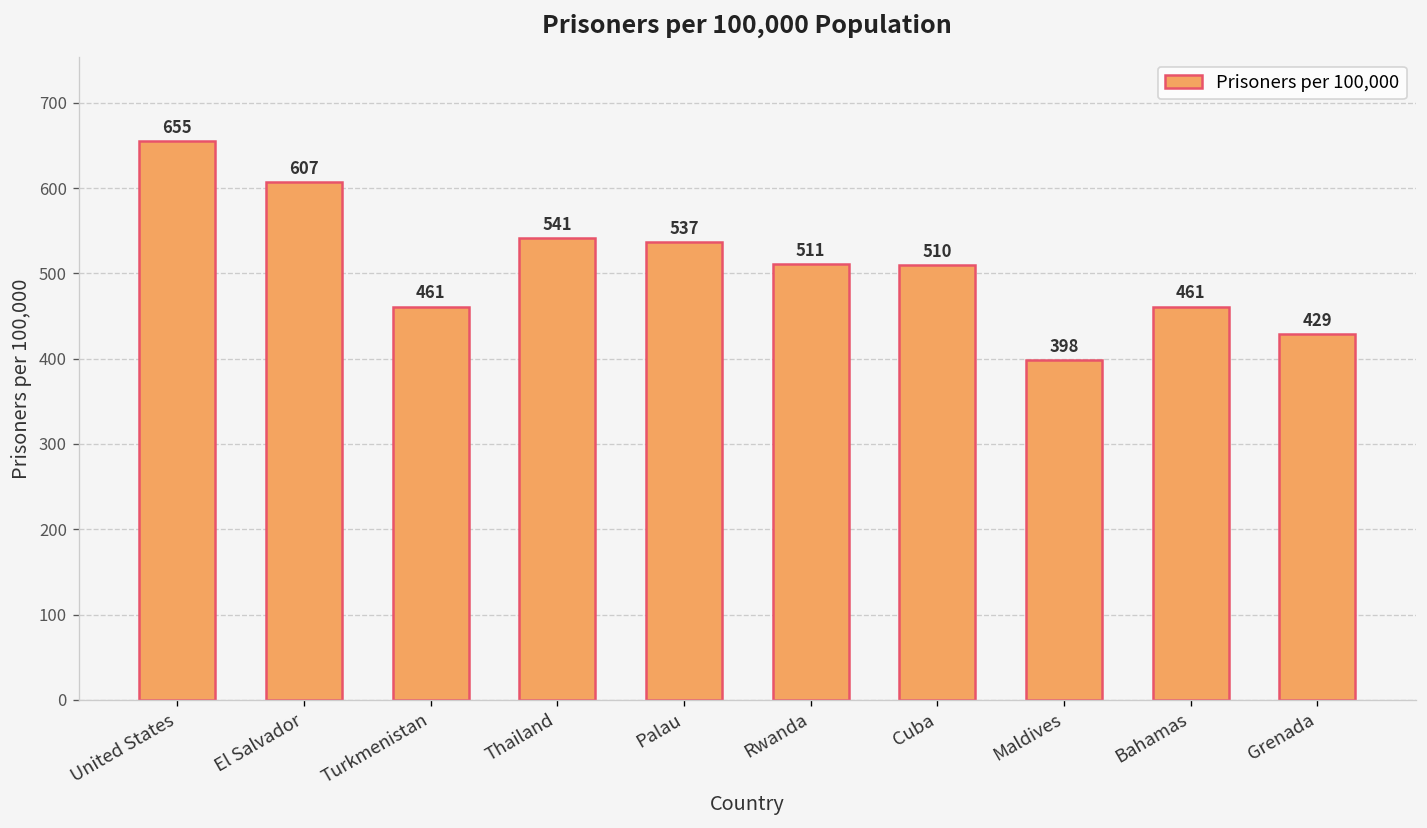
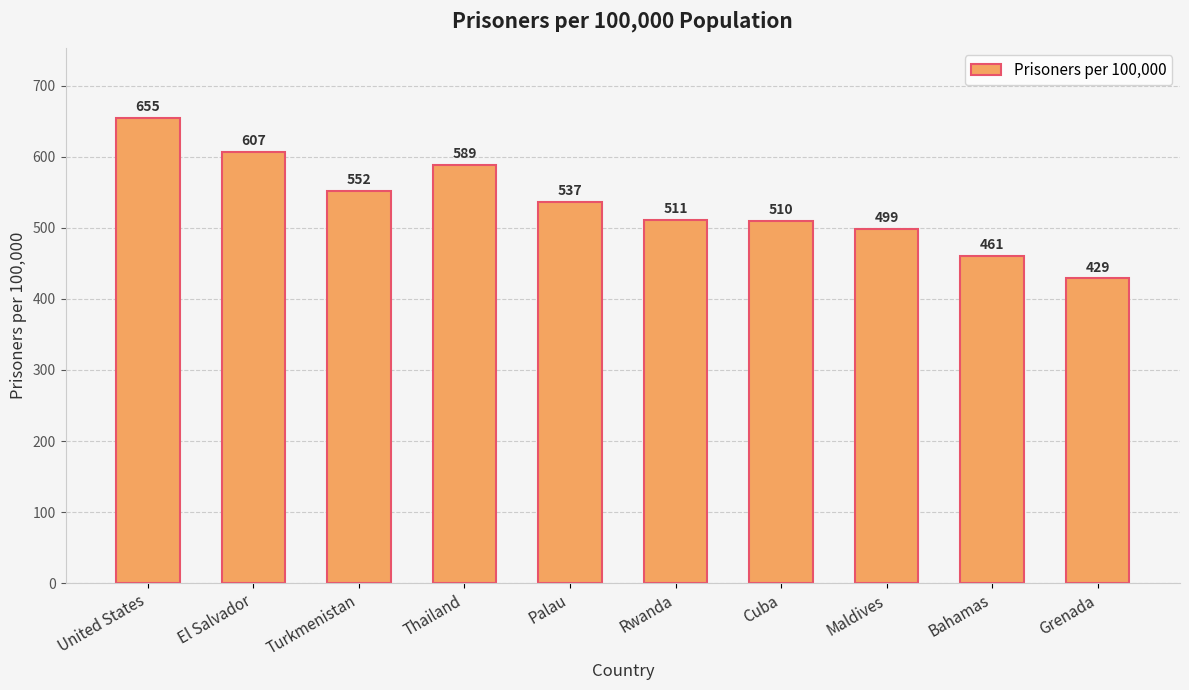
  {
    "United States": 655,
    "El Salvador": 607,
-   "Turkmenistan": 461,
-   "Thailand": 541,
+   "Turkmenistan": 552,
+   "Thailand": 589,
    "Palau": 537,
    "Rwanda": 511,
    "Cuba": 510,
-   "Maldives": 398,
+   "Maldives": 499,
    "Bahamas": 461,
    "Grenada": 429
  }
